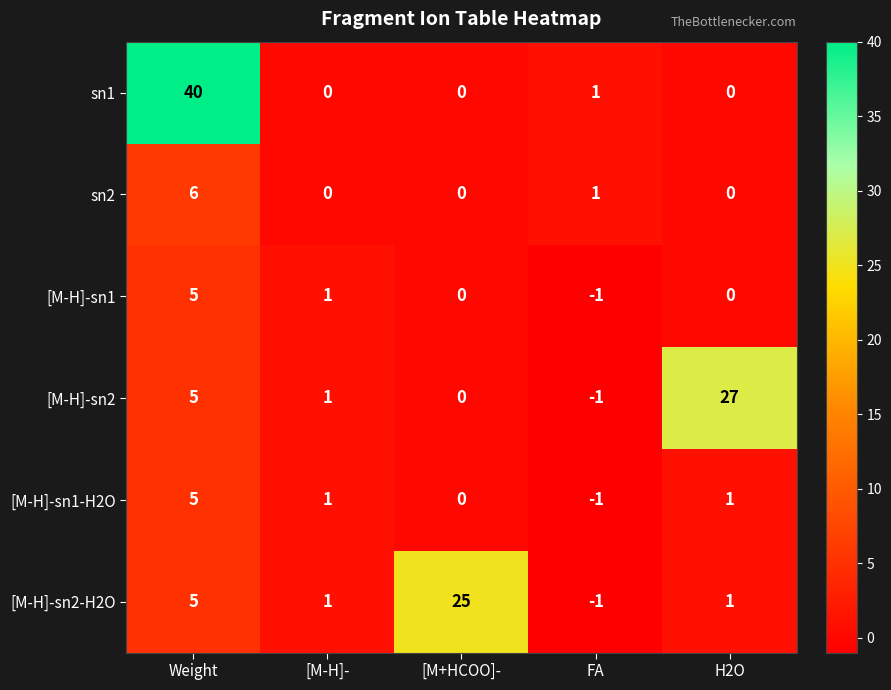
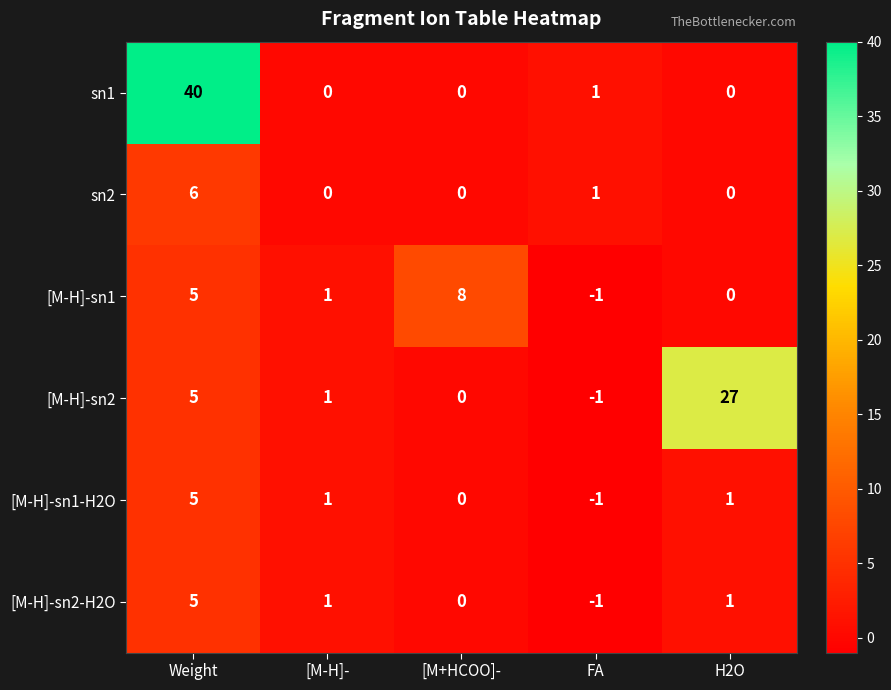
  {
    "sn1": {
      "Weight": 40,
      "[M-H]-": 0,
      "[M+HCOO]-": 0,
      "FA": 1,
      "H2O": 0
    },
    "sn2": {
      "Weight": 6,
      "[M-H]-": 0,
      "[M+HCOO]-": 0,
      "FA": 1,
      "H2O": 0
    },
    "[M-H]-sn1": {
      "Weight": 5,
      "[M-H]-": 1,
-     "[M+HCOO]-": 0,
+     "[M+HCOO]-": 8,
      "FA": -1,
      "H2O": 0
    },
    "[M-H]-sn2": {
      "Weight": 5,
      "[M-H]-": 1,
      "[M+HCOO]-": 0,
      "FA": -1,
      "H2O": 27
    },
    "[M-H]-sn1-H2O": {
      "Weight": 5,
      "[M-H]-": 1,
      "[M+HCOO]-": 0,
      "FA": -1,
      "H2O": 1
    },
    "[M-H]-sn2-H2O": {
      "Weight": 5,
      "[M-H]-": 1,
-     "[M+HCOO]-": 25,
+     "[M+HCOO]-": 0,
      "FA": -1,
      "H2O": 1
    }
  }
